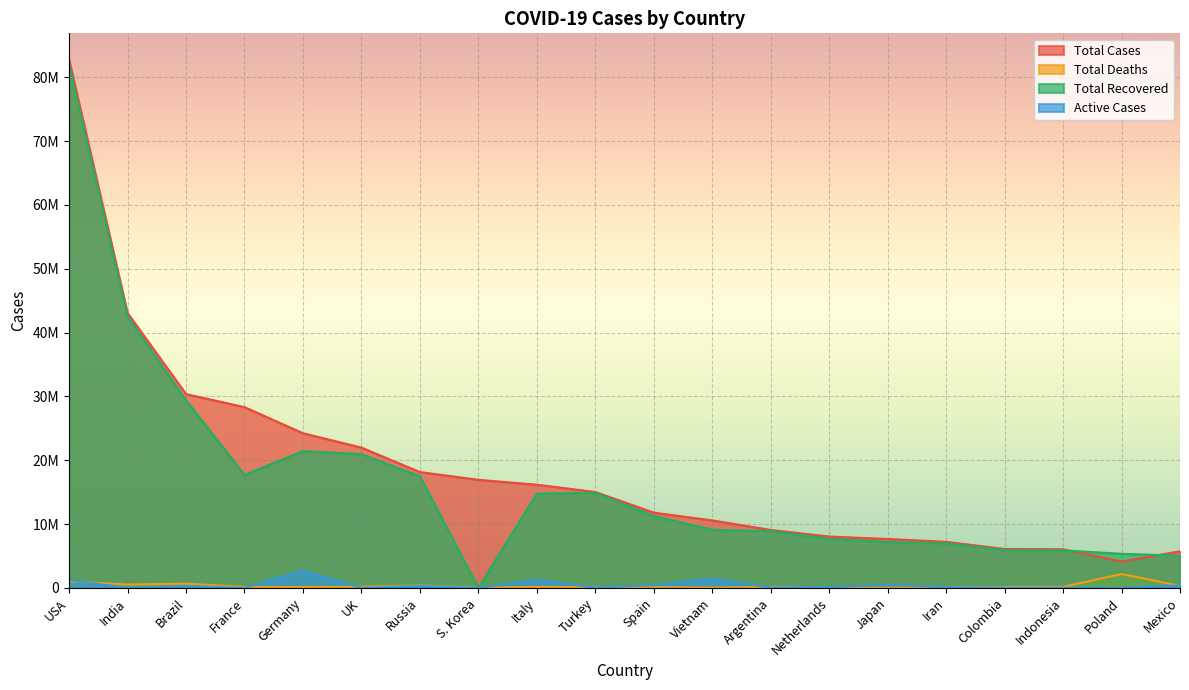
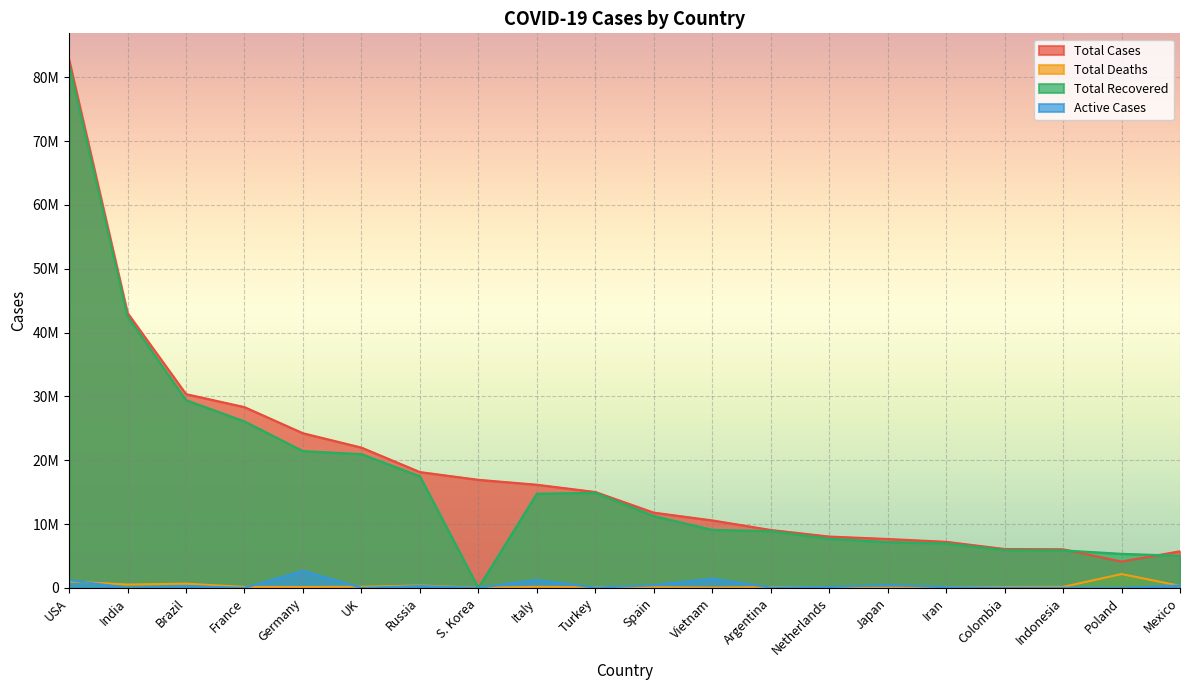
  {
    "Total Cases": {
      "USA": 83000000,
      "India": 43000000,
      "Brazil": 30000000,
      "France": 28000000,
      "Germany": 24000000,
      "UK": 22000000,
      "Russia": 18000000,
      "S. Korea": 17000000,
      "Italy": 16000000,
      "Spain": 12000000,
      "Vietnam": 11000000,
      "Japan": 8000000,
      "Poland": 4000000,
      "Mexico": 6000000
    },
    "Total Deaths": {
      "India": 1000000,
      "Germany": 0,
      "Italy": 0,
      "Vietnam": 0,
      "Japan": 0,
      "Poland": 2000000
    },
    "Total Recovered": {
      "USA": 82000000,
      "India": 43000000,
      "Brazil": 29000000,
-     "France": 18000000,
+     "France": 26000000,
      "Germany": 21000000,
      "UK": 21000000,
      "Russia": 17000000,
      "Italy": 15000000,
      "Spain": 11000000,
      "Vietnam": 9000000,
      "Japan": 7000000,
      "Poland": 5000000,
      "Mexico": 5000000
    },
    "Active Cases": {
      "India": 0,
      "Germany": 3000000,
      "Italy": 1000000,
      "Vietnam": 1000000,
      "Japan": 0,
      "Poland": 0
    }
  }
